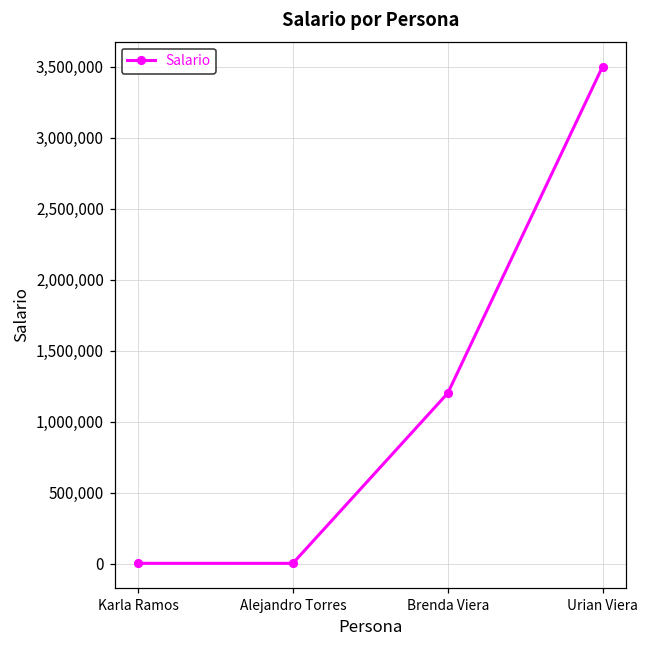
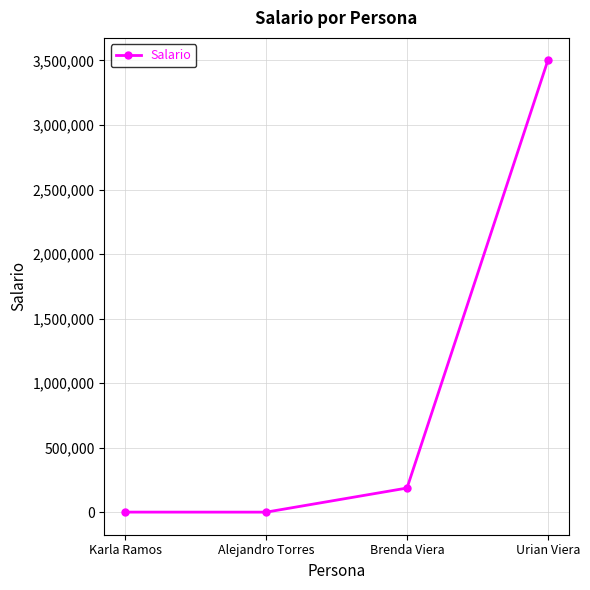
  {
    "Karla Ramos": "0",
    "Alejandro Torres": "0",
-   "Brenda Viera": "1,200,000",
+   "Brenda Viera": "190,000",
    "Urian Viera": "3,500,000"
  }
